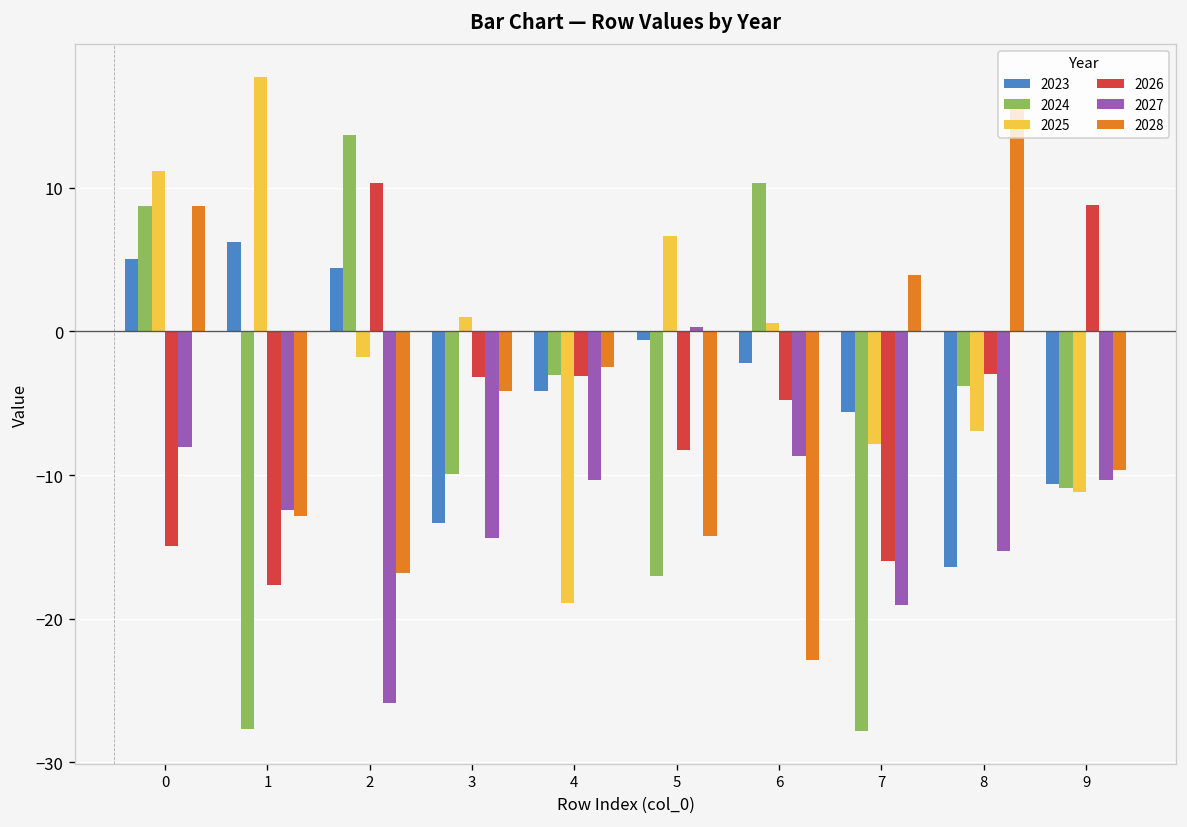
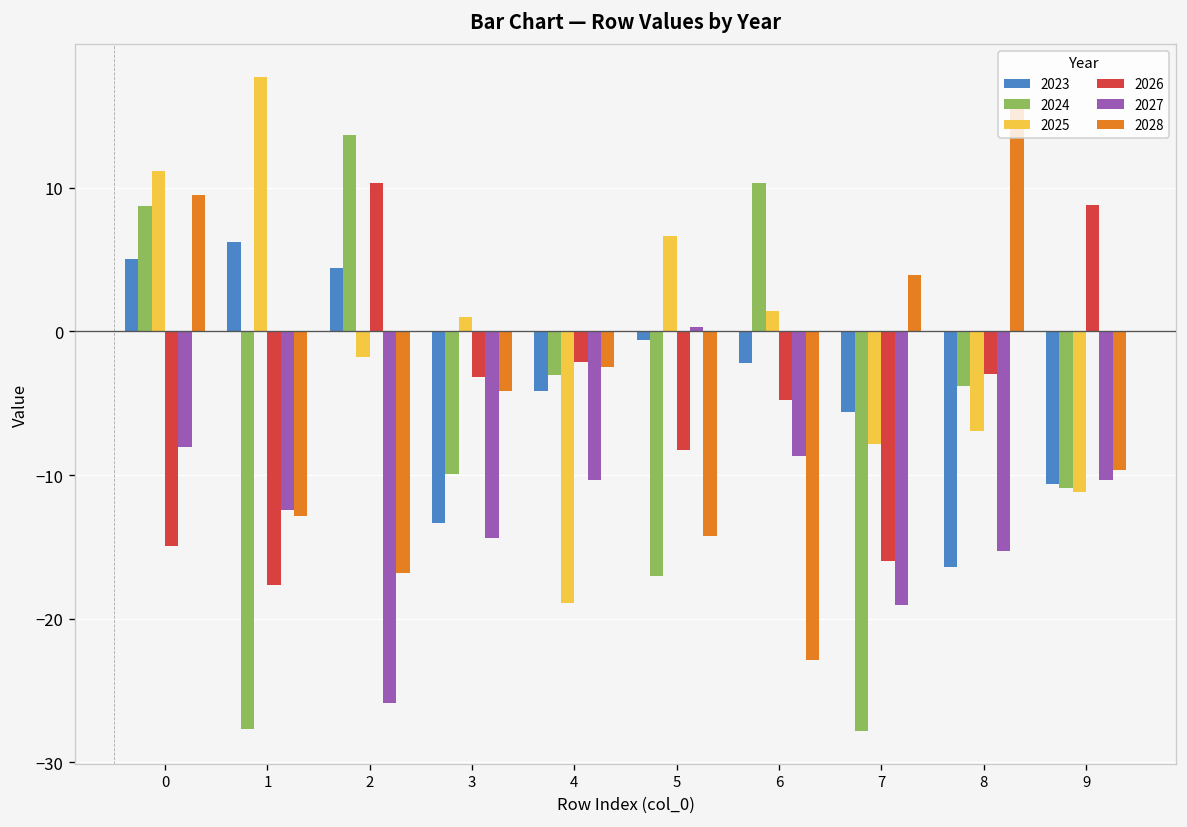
  {
    "2023": {
      "0": 5.0,
      "1": 6.2,
      "2": 4.4,
      "3": -13.4,
      "4": -4.2,
      "5": -0.6,
      "6": -2.2,
      "7": -5.6,
      "8": -16.4,
      "9": -10.6
    },
    "2024": {
      "0": 8.7,
      "1": -27.7,
      "2": 13.7,
      "3": -9.9,
      "4": -3.0,
      "5": -17.0,
      "6": 10.3,
      "7": -27.8,
      "8": -3.8,
      "9": -10.9
    },
    "2025": {
      "0": 11.1,
      "1": 17.7,
      "2": -1.8,
      "3": 1.0,
      "4": -18.9,
      "5": 6.7,
-     "6": 0.6,
+     "6": 1.4,
      "7": -7.8,
      "8": -7.0,
      "9": -11.2
    },
    "2026": {
      "0": -14.9,
      "1": -17.7,
      "2": 10.4,
      "3": -3.2,
-     "4": -3.1,
+     "4": -2.2,
      "5": -8.3,
      "6": -4.8,
      "7": -16.0,
      "8": -2.9,
      "9": 8.8
    },
    "2027": {
      "0": -8.0,
      "1": -12.5,
      "2": -25.9,
      "3": -14.4,
      "4": -10.3,
      "5": 0.3,
      "6": -8.7,
      "7": -19.0,
      "8": -15.3,
      "9": -10.3
    },
    "2028": {
-     "0": 8.7,
+     "0": 9.5,
      "1": -12.8,
      "2": -16.8,
      "3": -4.1,
      "4": -2.5,
      "5": -14.2,
      "6": -22.9,
      "7": 3.9,
      "9": -9.6
    }
  }
